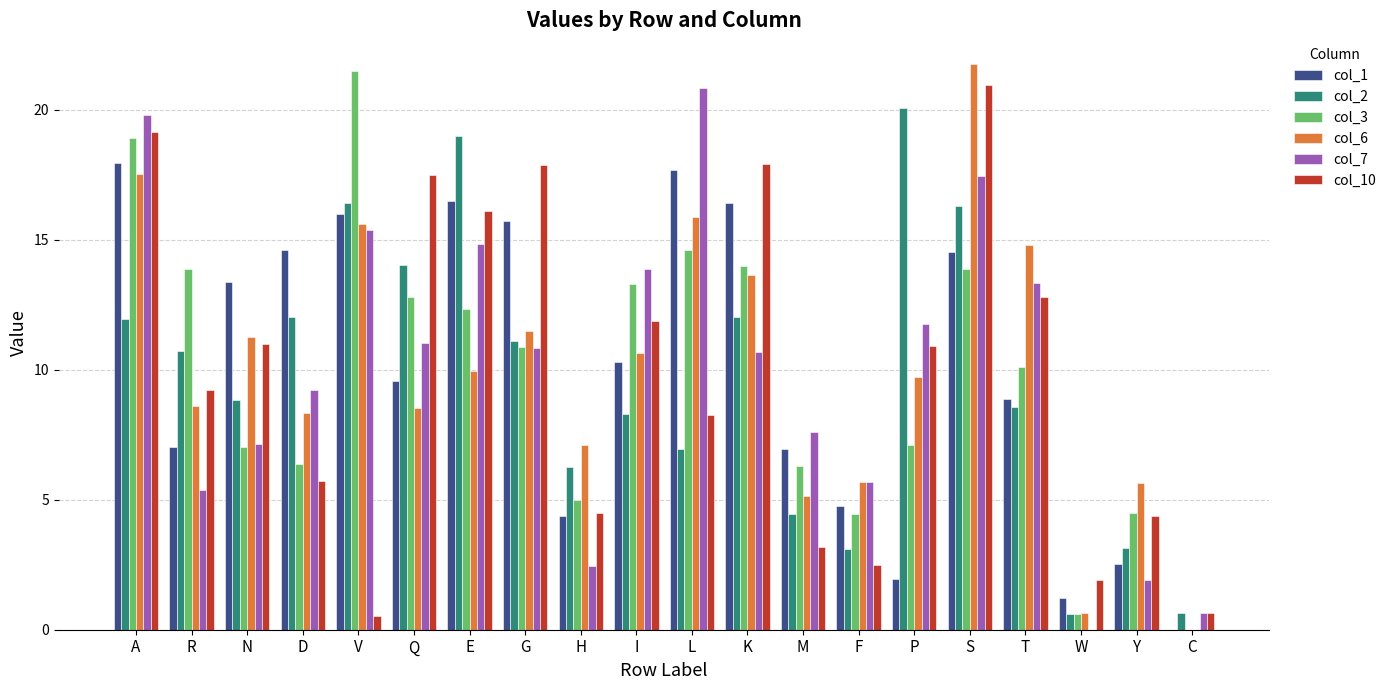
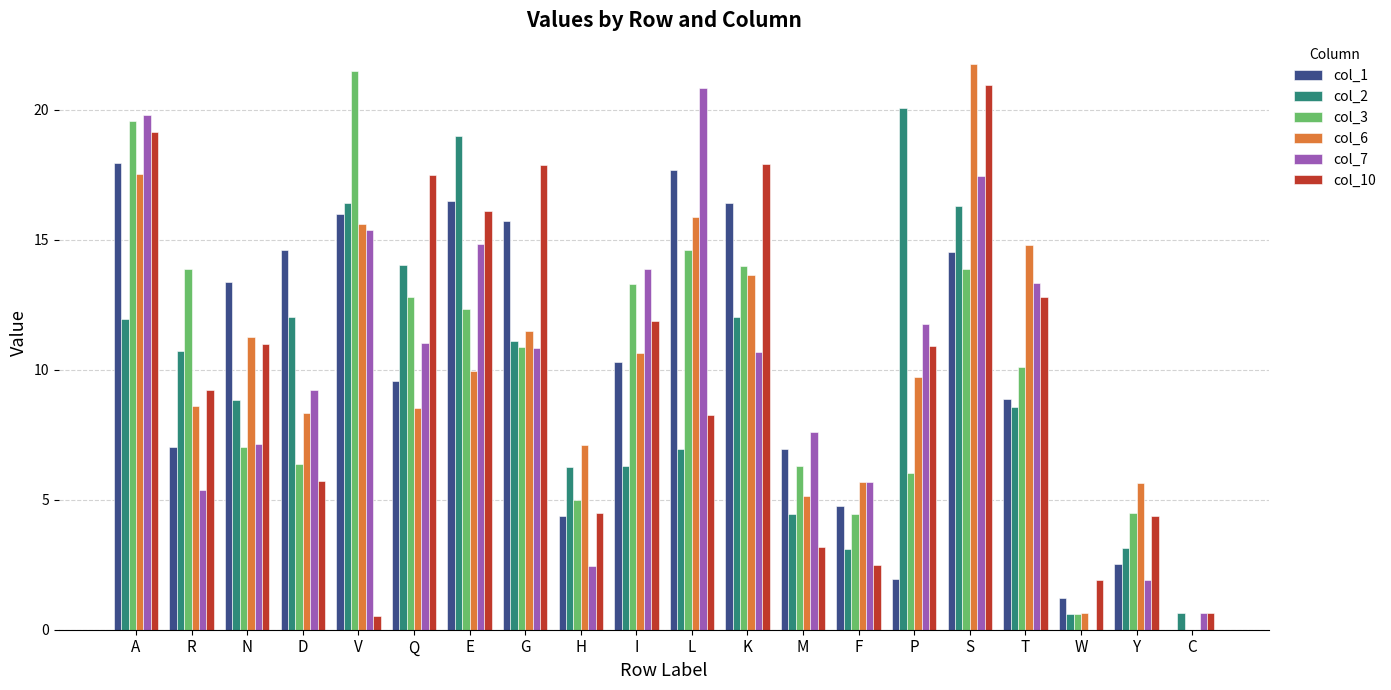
  {
    "col_1": {
      "A": 17.9,
      "R": 7.0,
      "N": 13.4,
      "D": 14.6,
      "V": 16.0,
      "Q": 9.6,
      "E": 16.5,
      "G": 15.7,
      "H": 4.4,
      "I": 10.3,
      "L": 17.7,
      "K": 16.4,
      "M": 7.0,
      "F": 4.8,
      "P": 1.9,
      "S": 14.5,
      "T": 8.9,
      "W": 1.2,
      "Y": 2.5,
      "C": 0.0
    },
    "col_2": {
      "A": 11.9,
      "R": 10.7,
      "N": 8.8,
      "D": 12.0,
      "V": 16.4,
      "Q": 14.0,
      "E": 19.0,
      "G": 11.1,
      "H": 6.3,
-     "I": 8.3,
+     "I": 6.3,
      "L": 7.0,
      "K": 12.0,
      "M": 4.5,
      "F": 3.1,
      "P": 20.1,
      "S": 16.3,
      "T": 8.5,
      "W": 0.6,
      "Y": 3.1,
      "C": 0.6
    },
    "col_3": {
-     "A": 18.9,
+     "A": 19.6,
      "R": 13.9,
      "N": 7.0,
      "D": 6.4,
      "V": 21.5,
      "Q": 12.8,
      "E": 12.3,
      "G": 10.9,
      "H": 5.0,
      "I": 13.3,
      "L": 14.6,
      "K": 14.0,
      "M": 6.3,
      "F": 4.4,
-     "P": 7.1,
+     "P": 6.0,
      "S": 13.9,
      "T": 10.1,
      "W": 0.6,
      "Y": 4.5,
      "C": 0.0
    },
    "col_6": {
      "A": 17.5,
      "R": 8.6,
      "N": 11.3,
      "D": 8.3,
      "V": 15.6,
      "Q": 8.5,
      "E": 9.9,
      "G": 11.5,
      "H": 7.1,
      "I": 10.6,
      "L": 15.9,
      "K": 13.6,
      "M": 5.2,
      "F": 5.7,
      "P": 9.7,
      "S": 21.8,
      "T": 14.8,
      "W": 0.6,
      "Y": 5.6,
      "C": 0.0
    },
    "col_7": {
      "A": 19.8,
      "R": 5.4,
      "N": 7.2,
      "D": 9.2,
      "V": 15.4,
      "Q": 11.0,
      "E": 14.8,
      "G": 10.8,
      "H": 2.5,
      "I": 13.9,
      "L": 20.8,
      "K": 10.7,
      "M": 7.6,
      "F": 5.7,
      "P": 11.7,
      "S": 17.4,
      "T": 13.3,
      "W": 0.0,
      "Y": 1.9,
      "C": 0.6
    },
    "col_10": {
      "A": 19.1,
      "R": 9.2,
      "N": 11.0,
      "D": 5.7,
      "V": 0.5,
      "Q": 17.5,
      "E": 16.1,
      "G": 17.9,
      "H": 4.5,
      "I": 11.9,
      "L": 8.2,
      "K": 17.9,
      "M": 3.2,
      "F": 2.5,
      "P": 10.9,
      "S": 21.0,
      "T": 12.8,
      "W": 1.9,
      "Y": 4.4,
      "C": 0.6
    }
  }
